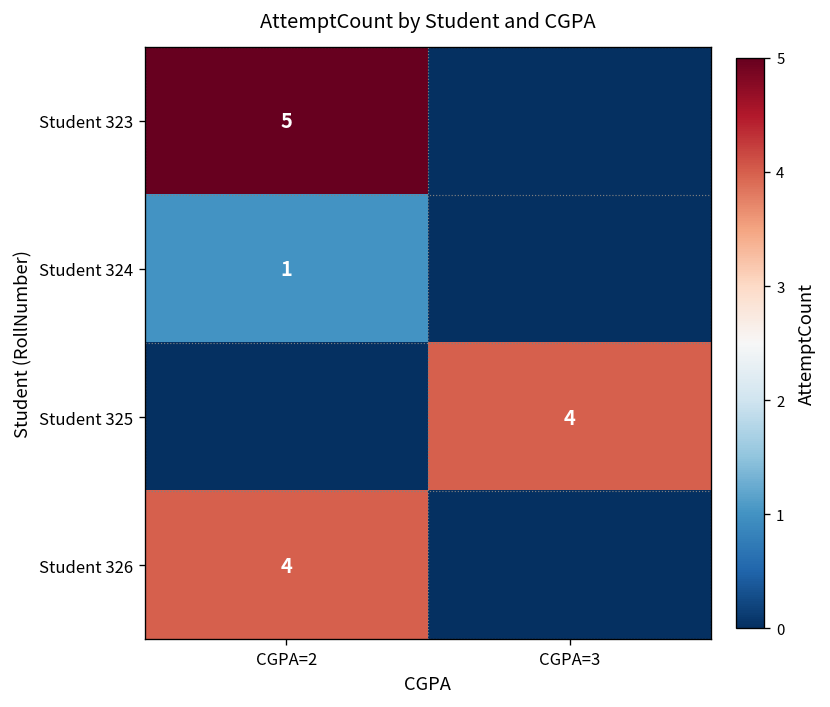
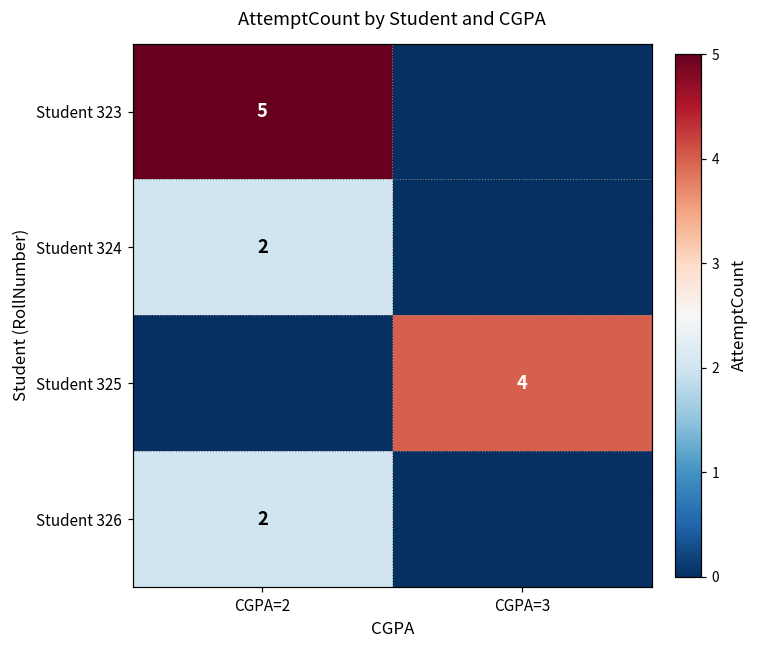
  {
    "Student 323": {
      "CGPA=2": 5
    },
    "Student 324": {
-     "CGPA=2": 1
+     "CGPA=2": 2
    },
    "Student 325": {
      "CGPA=3": 4
    },
    "Student 326": {
-     "CGPA=2": 4
+     "CGPA=2": 2
    }
  }
